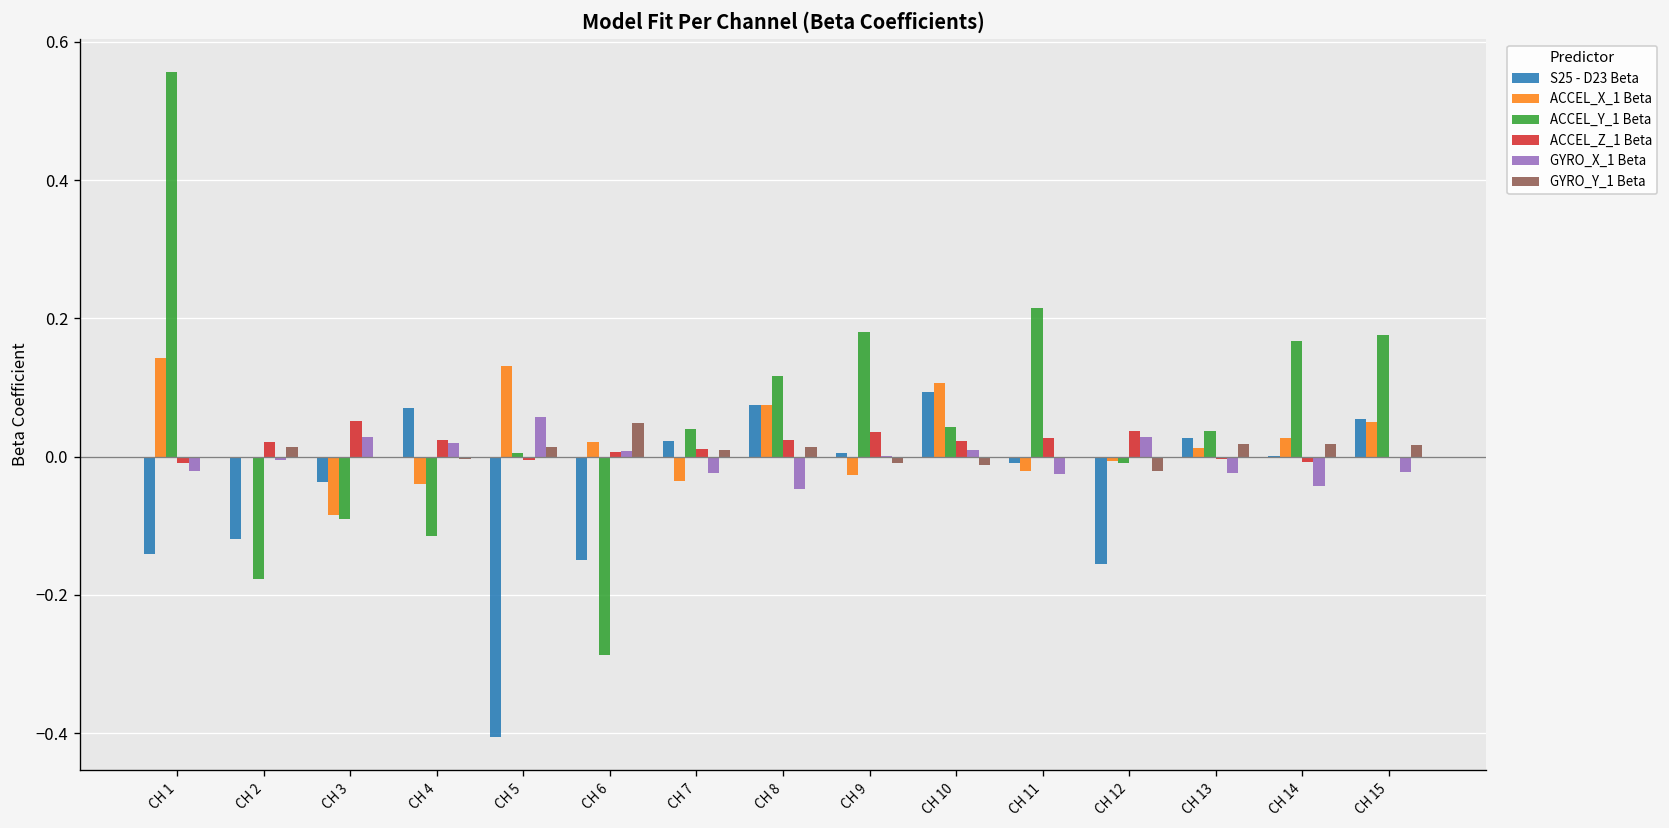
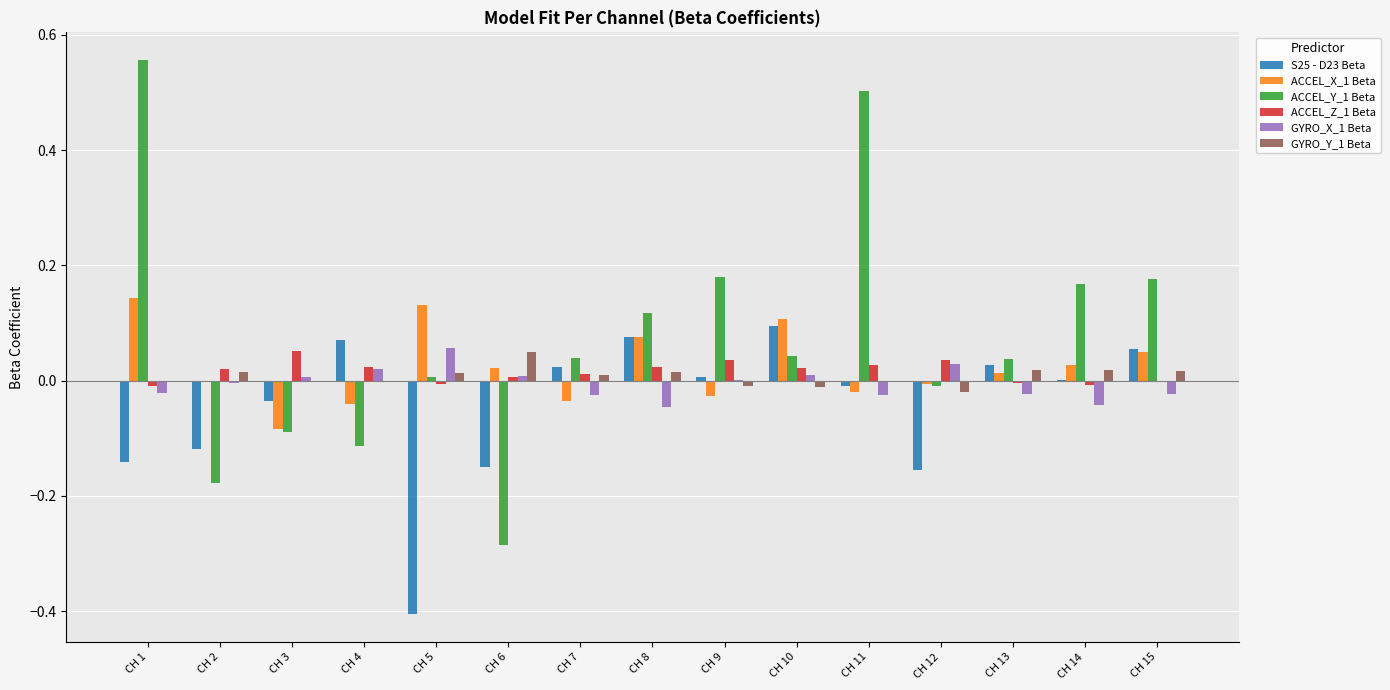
  {
    "S25 - D23 Beta": {
      "CH 1": -0.14,
      "CH 2": -0.12,
      "CH 3": -0.04,
      "CH 4": 0.07,
      "CH 5": -0.41,
      "CH 6": -0.15,
      "CH 7": 0.02,
      "CH 8": 0.07,
      "CH 9": 0.01,
      "CH 10": 0.09,
      "CH 11": -0.01,
      "CH 12": -0.16,
      "CH 13": 0.03,
      "CH 15": 0.05
    },
    "ACCEL_X_1 Beta": {
      "CH 1": 0.14,
      "CH 3": -0.08,
      "CH 4": -0.04,
      "CH 5": 0.13,
      "CH 6": 0.02,
      "CH 7": -0.04,
      "CH 8": 0.07,
      "CH 9": -0.03,
      "CH 10": 0.11,
      "CH 11": -0.02,
      "CH 12": -0.01,
      "CH 13": 0.01,
      "CH 14": 0.03,
      "CH 15": 0.05
    },
    "ACCEL_Y_1 Beta": {
      "CH 1": 0.56,
      "CH 2": -0.18,
      "CH 3": -0.09,
      "CH 4": -0.11,
      "CH 5": 0.01,
      "CH 6": -0.29,
      "CH 7": 0.04,
      "CH 8": 0.12,
      "CH 9": 0.18,
      "CH 10": 0.04,
-     "CH 11": 0.22,
+     "CH 11": 0.50,
      "CH 12": -0.01,
      "CH 13": 0.04,
      "CH 14": 0.17,
      "CH 15": 0.18
    },
    "ACCEL_Z_1 Beta": {
      "CH 1": -0.01,
      "CH 2": 0.02,
      "CH 3": 0.05,
      "CH 4": 0.02,
      "CH 5": -0.01,
      "CH 6": 0.01,
      "CH 7": 0.01,
      "CH 8": 0.02,
      "CH 9": 0.04,
      "CH 10": 0.02,
      "CH 11": 0.03,
      "CH 12": 0.04,
      "CH 14": -0.01
    },
    "GYRO_X_1 Beta": {
      "CH 1": -0.02,
      "CH 2": 0.00,
-     "CH 3": 0.03,
+     "CH 3": 0.01,
      "CH 4": 0.02,
      "CH 5": 0.06,
      "CH 6": 0.01,
      "CH 7": -0.02,
      "CH 8": -0.05,
      "CH 10": 0.01,
      "CH 11": -0.02,
      "CH 12": 0.03,
      "CH 13": -0.02,
      "CH 14": -0.04,
      "CH 15": -0.02
    },
    "GYRO_Y_1 Beta": {
      "CH 2": 0.01,
      "CH 5": 0.01,
      "CH 6": 0.05,
      "CH 7": 0.01,
      "CH 8": 0.01,
      "CH 9": -0.01,
      "CH 10": -0.01,
      "CH 12": -0.02,
      "CH 13": 0.02,
      "CH 14": 0.02,
      "CH 15": 0.02
    }
  }
